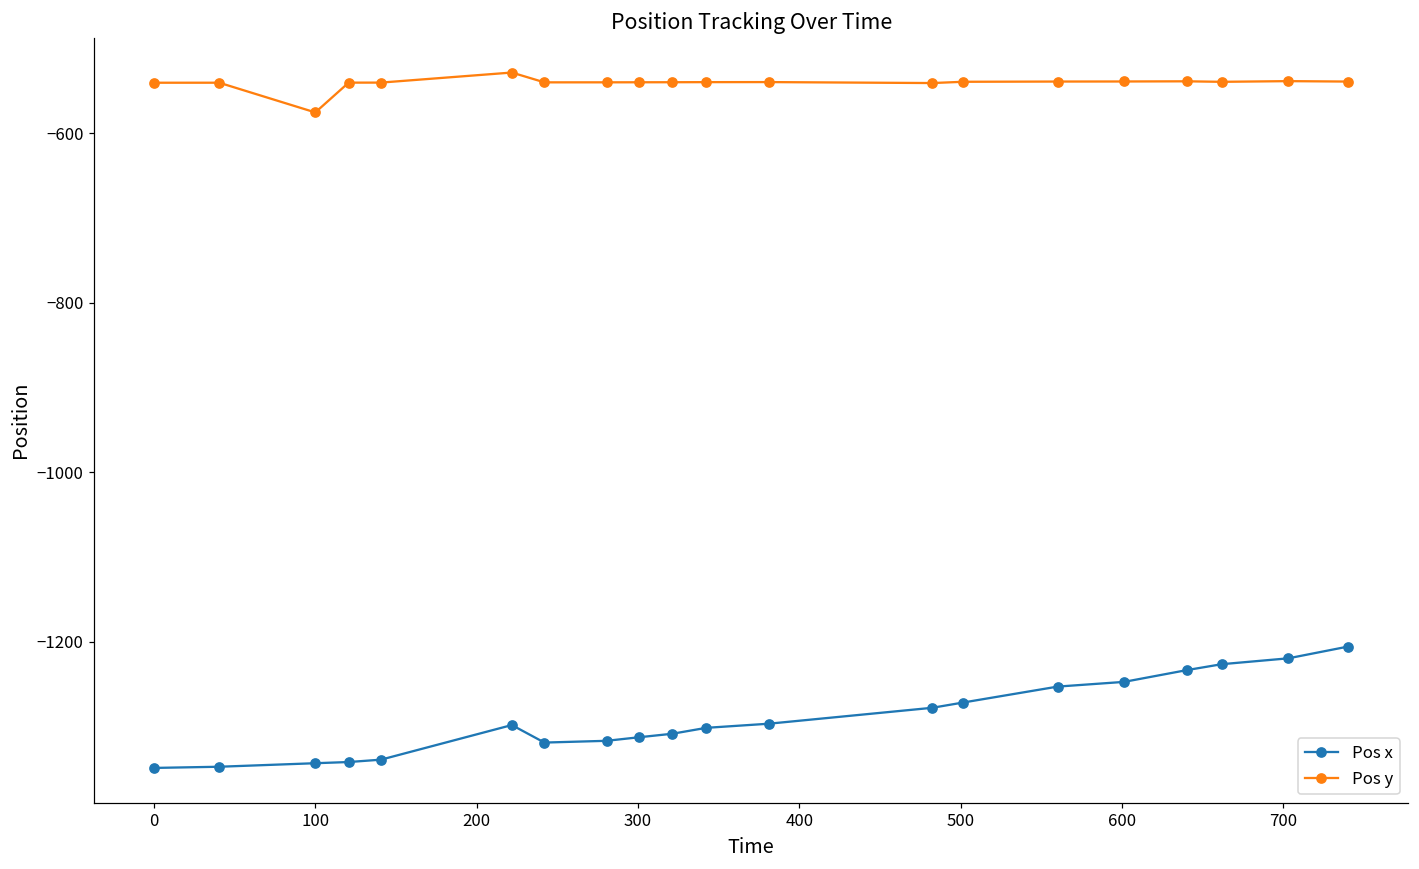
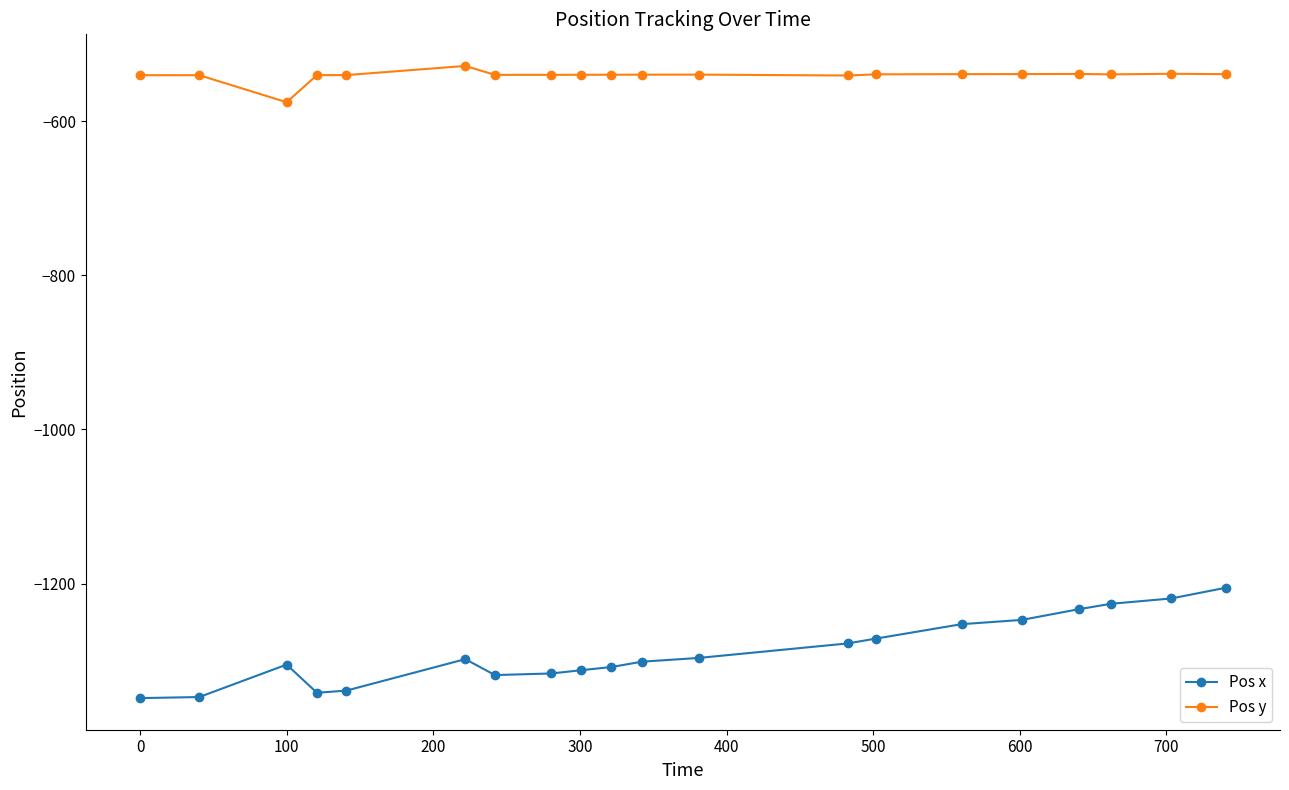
  {
    "Pos x": {
      "0": -1350,
-     "100": -1340
+     "100": -1310
    },
    "Pos y": {
      "0": -540,
      "100": -580
    }
  }
